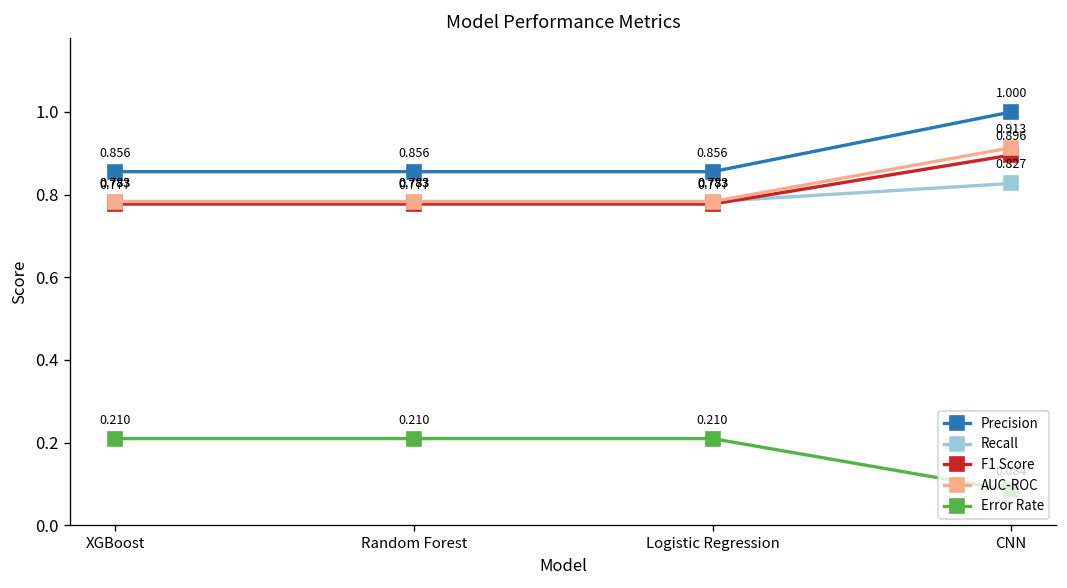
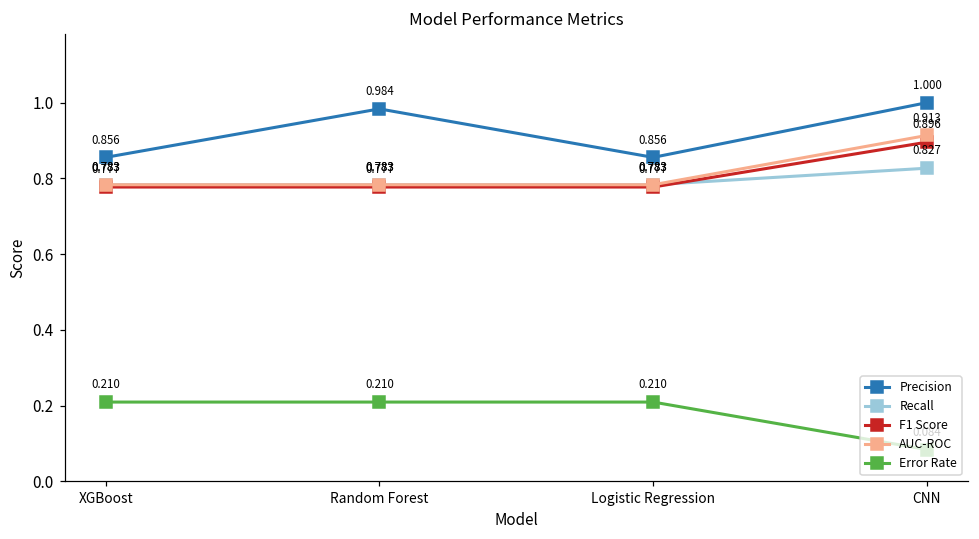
  {
    "Precision": {
      "XGBoost": 0.856,
-     "Random Forest": 0.856,
+     "Random Forest": 0.984,
      "Logistic Regression": 0.856,
      "CNN": 1.000
    },
    "Recall": {
      "CNN": 0.827
    },
    "Error Rate": {
      "XGBoost": 0.210,
      "Random Forest": 0.210,
      "Logistic Regression": 0.210
    }
  }
